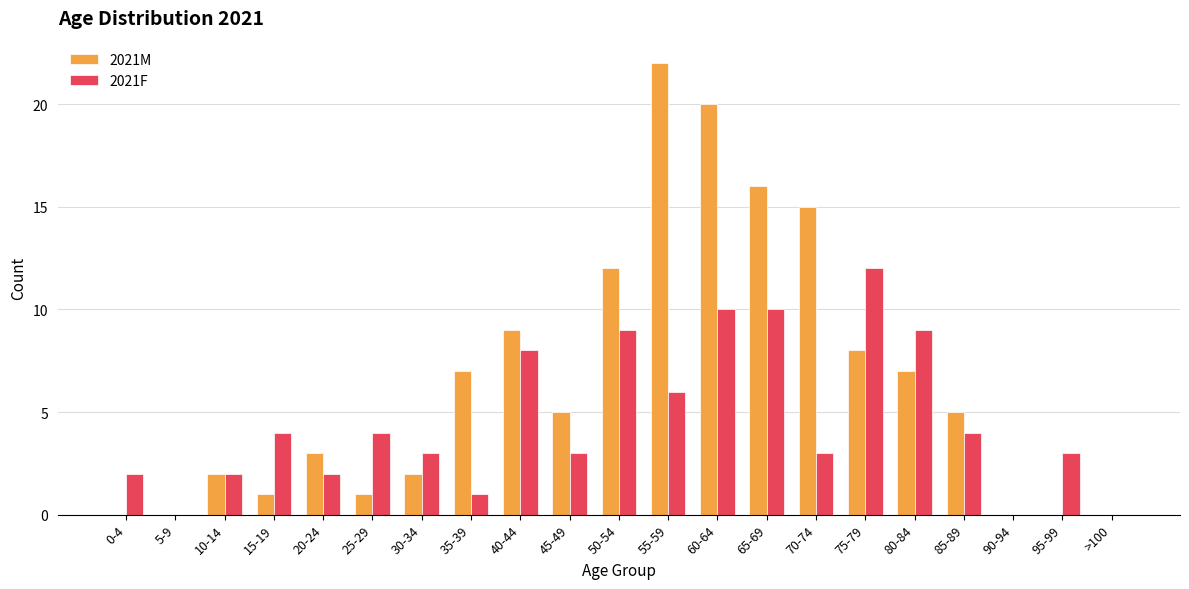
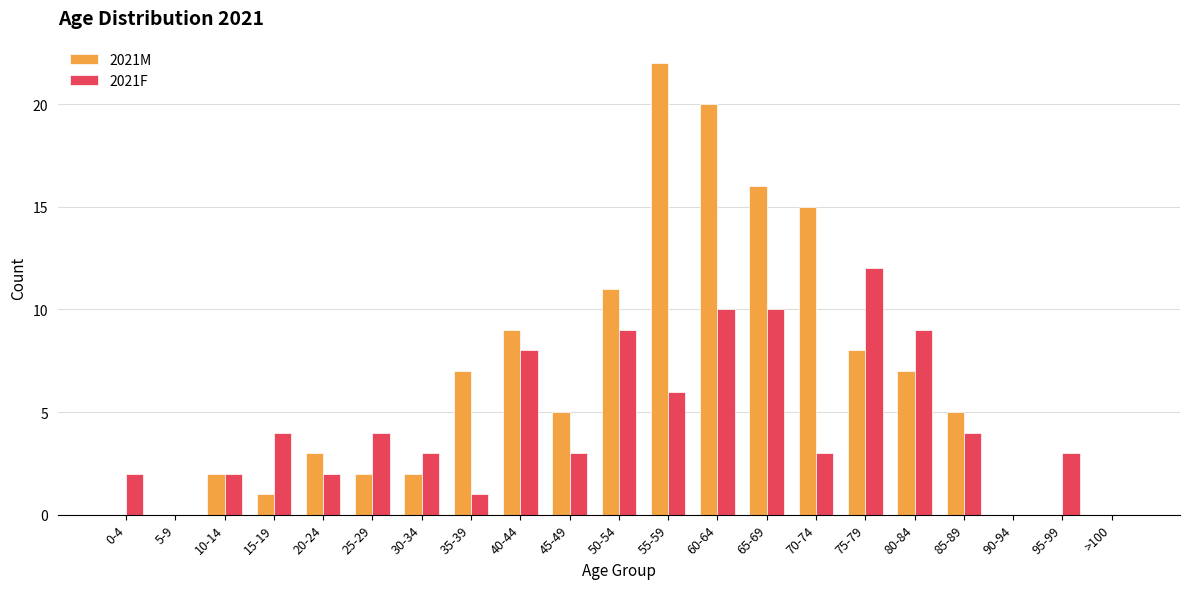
  {
    "2021M": {
      "0-4": 0,
      "5-9": 0,
      "10-14": 2,
      "15-19": 1,
      "20-24": 3,
-     "25-29": 1,
+     "25-29": 2,
      "30-34": 2,
      "35-39": 7,
      "40-44": 9,
      "45-49": 5,
-     "50-54": 12,
+     "50-54": 11,
      "55-59": 22,
      "60-64": 20,
      "65-69": 16,
      "70-74": 15,
      "75-79": 8,
      "80-84": 7,
      "85-89": 5,
      "90-94": 0,
      "95-99": 0,
      ">100": 0
    },
    "2021F": {
      "0-4": 2,
      "5-9": 0,
      "10-14": 2,
      "15-19": 4,
      "20-24": 2,
      "25-29": 4,
      "30-34": 3,
      "35-39": 1,
      "40-44": 8,
      "45-49": 3,
      "50-54": 9,
      "55-59": 6,
      "60-64": 10,
      "65-69": 10,
      "70-74": 3,
      "75-79": 12,
      "80-84": 9,
      "85-89": 4,
      "90-94": 0,
      "95-99": 3,
      ">100": 0
    }
  }
